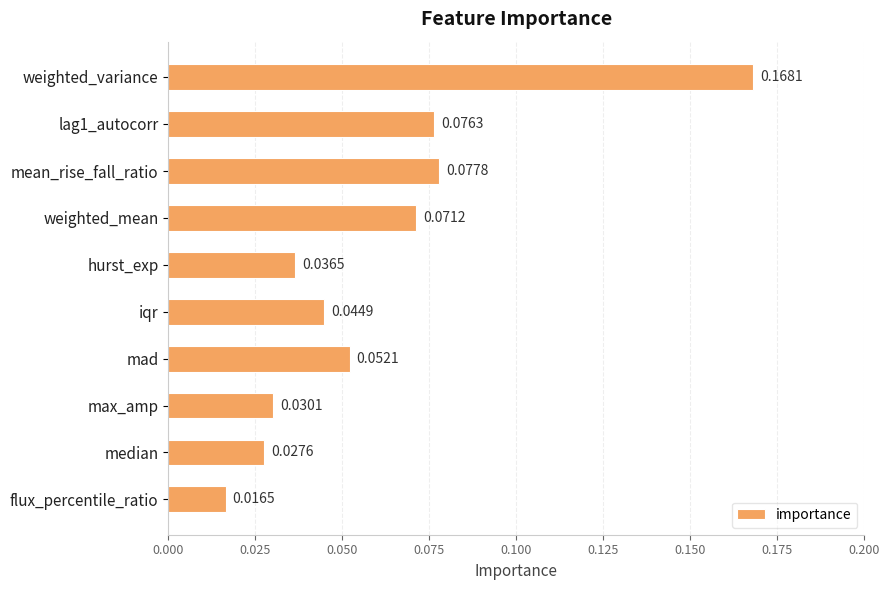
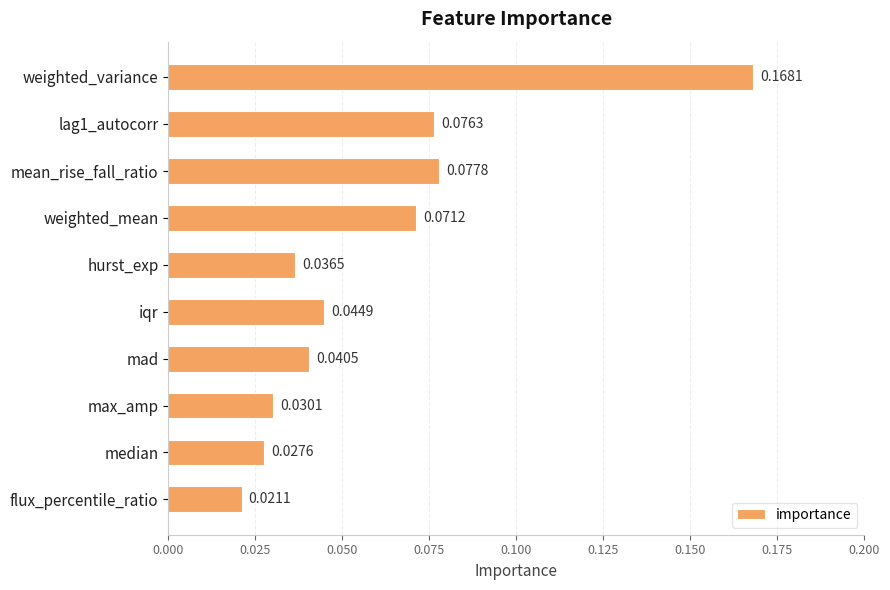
  {
    "weighted_variance": 0.1681,
    "lag1_autocorr": 0.0763,
    "mean_rise_fall_ratio": 0.0778,
    "weighted_mean": 0.0712,
    "hurst_exp": 0.0365,
    "iqr": 0.0449,
-   "mad": 0.0521,
+   "mad": 0.0405,
    "max_amp": 0.0301,
    "median": 0.0276,
-   "flux_percentile_ratio": 0.0165
+   "flux_percentile_ratio": 0.0211
  }
